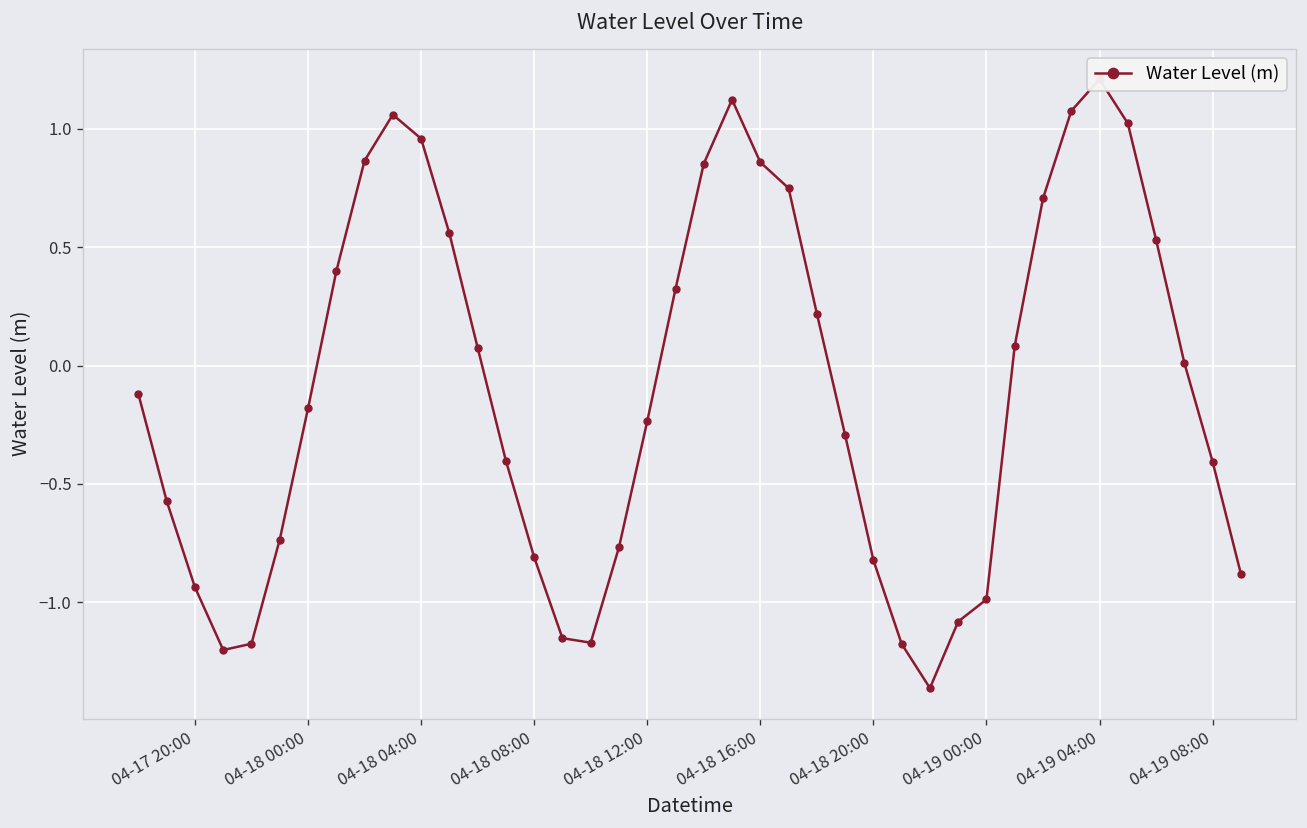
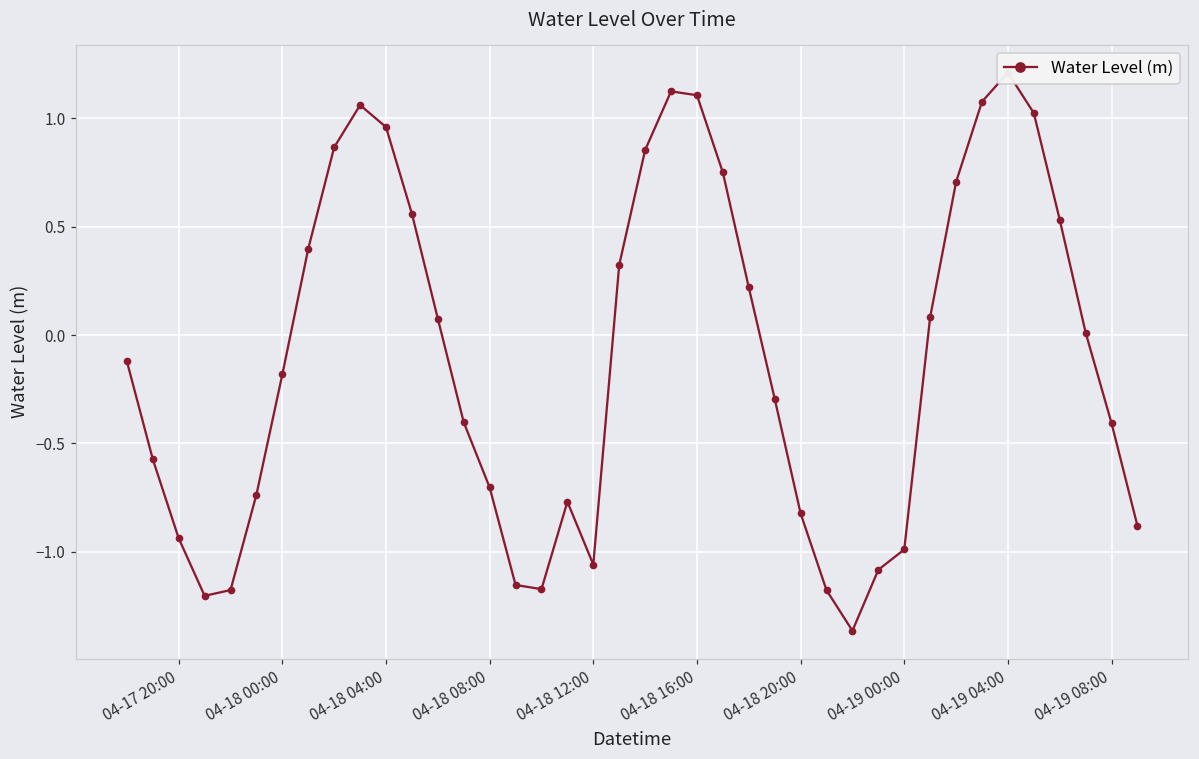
  {
    "04-17 20:00": -0.94,
    "04-18 00:00": -0.18,
    "04-18 04:00": 0.96,
-   "04-18 08:00": -0.81,
-   "04-18 12:00": -0.24,
-   "04-18 16:00": 0.86,
+   "04-18 08:00": -0.70,
+   "04-18 12:00": -1.06,
+   "04-18 16:00": 1.11,
    "04-18 20:00": -0.82,
    "04-19 00:00": -0.99,
    "04-19 08:00": -0.41
  }
